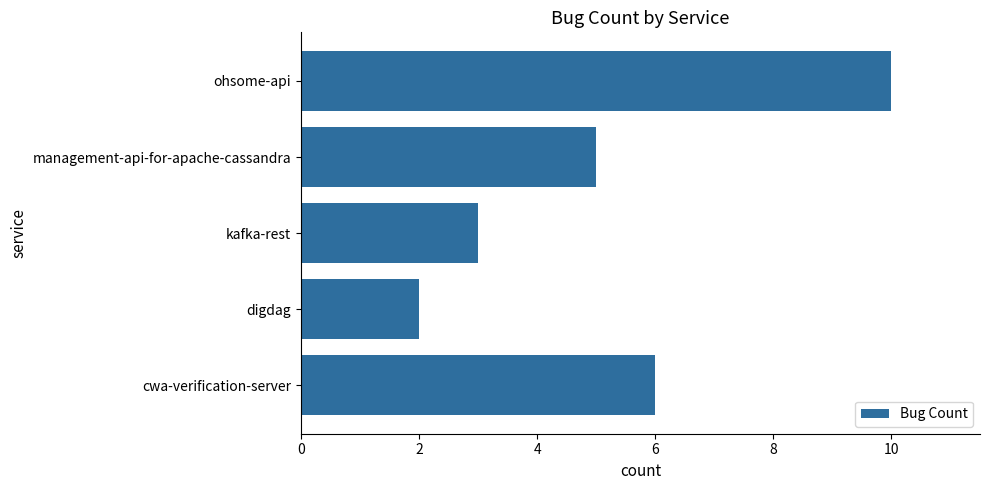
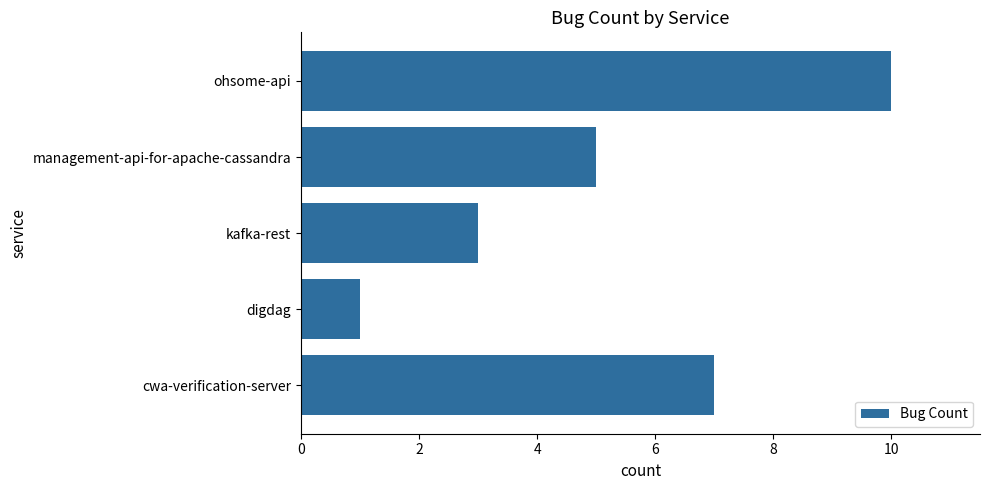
  {
    "ohsome-api": 10,
    "management-api-for-apache-cassandra": 5,
    "kafka-rest": 3,
-   "digdag": 2,
-   "cwa-verification-server": 6
+   "digdag": 1,
+   "cwa-verification-server": 7
  }
